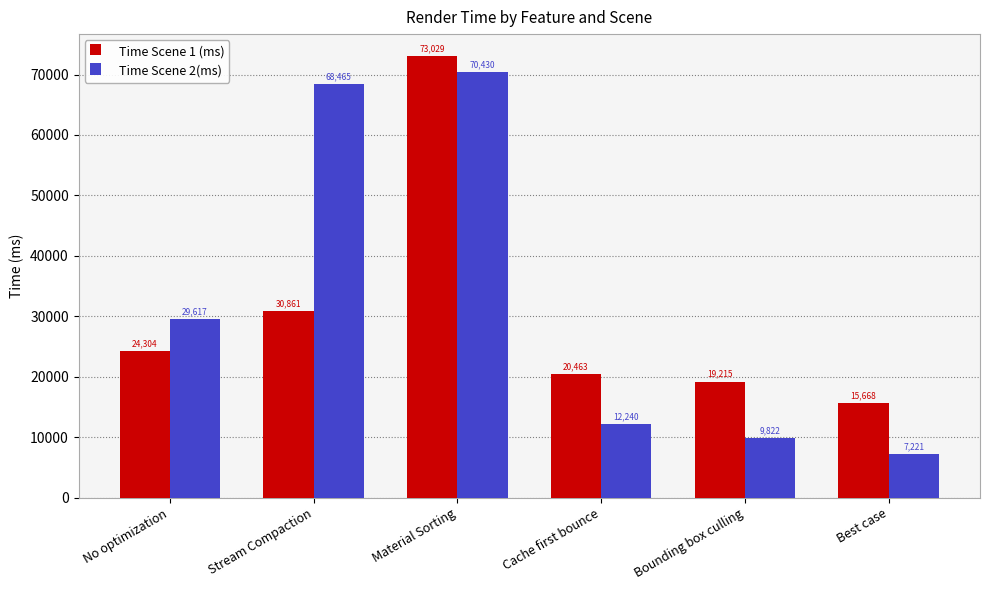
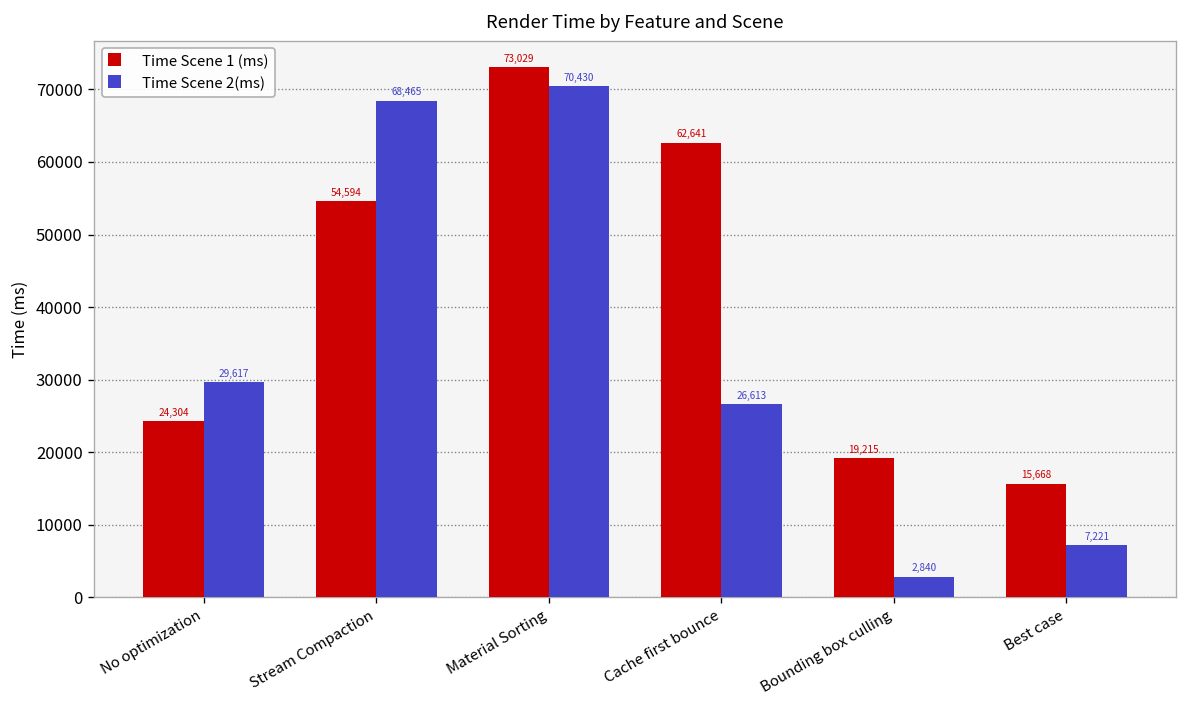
  {
    "Time Scene 1 (ms)": {
      "No optimization": "24,304",
-     "Stream Compaction": "30,861",
+     "Stream Compaction": "54,594",
      "Material Sorting": "73,029",
-     "Cache first bounce": "20,463",
+     "Cache first bounce": "62,641",
      "Bounding box culling": "19,215",
      "Best case": "15,668"
    },
    "Time Scene 2(ms)": {
      "No optimization": "29,617",
      "Stream Compaction": "68,465",
      "Material Sorting": "70,430",
-     "Cache first bounce": "12,240",
-     "Bounding box culling": "9,822",
+     "Cache first bounce": "26,613",
+     "Bounding box culling": "2,840",
      "Best case": "7,221"
    }
  }
